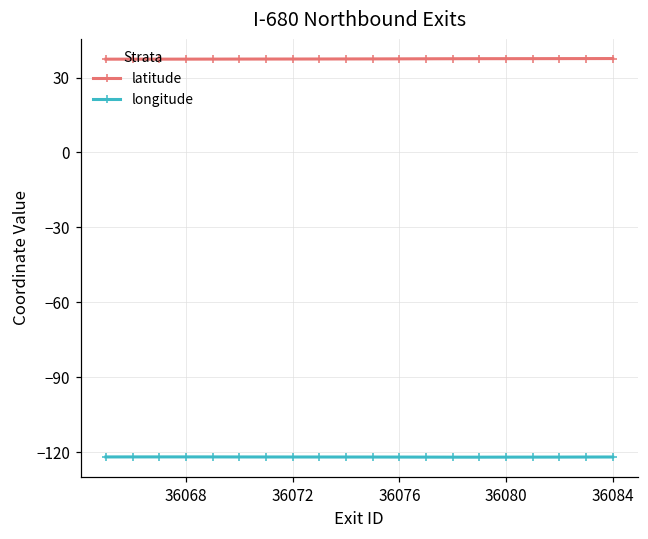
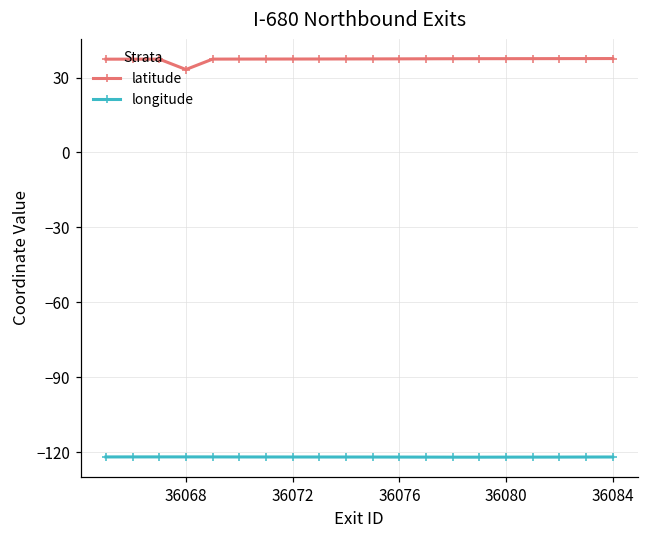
  {
    "latitude": {
-     "36068": 37,
+     "36068": 33,
      "36072": 37,
      "36076": 37,
      "36080": 38,
      "36084": 38
    },
    "longitude": {
      "36068": -122,
      "36072": -122,
      "36076": -122,
      "36080": -122,
      "36084": -122
    }
  }
